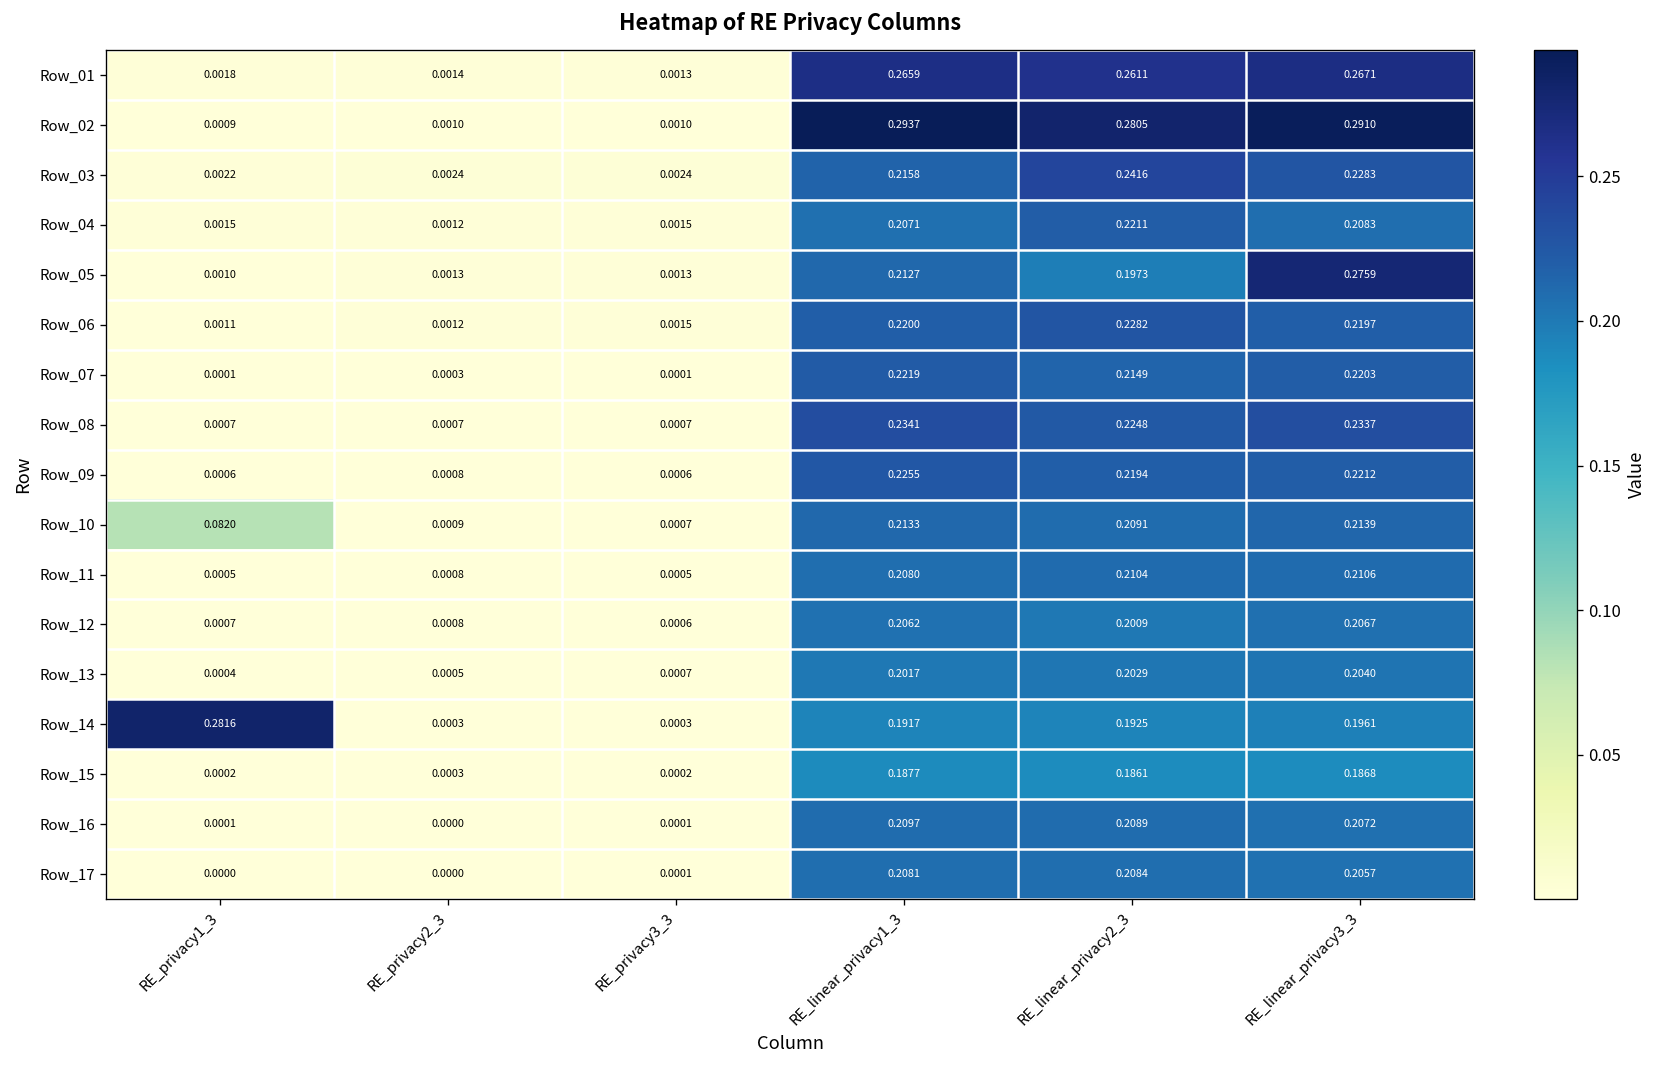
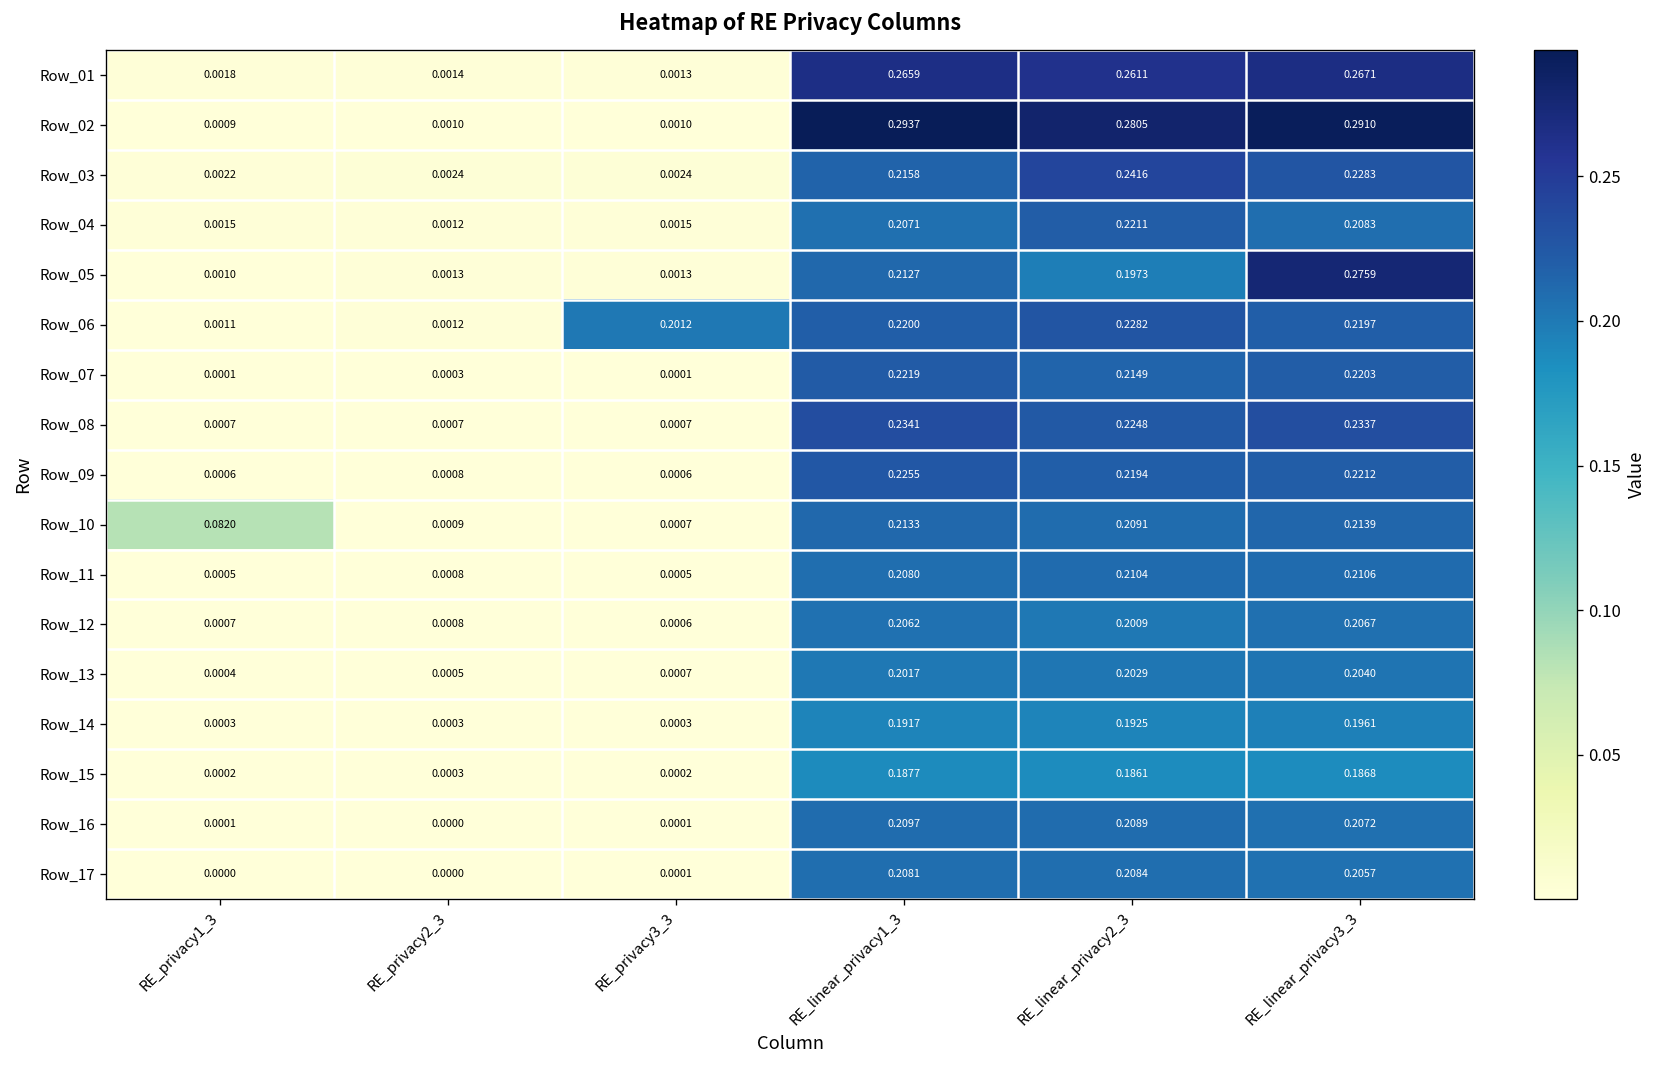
  {
    "Row_01": {
      "RE_privacy1_3": 0.0018,
      "RE_privacy2_3": 0.0014,
      "RE_privacy3_3": 0.0013,
      "RE_linear_privacy1_3": 0.2659,
      "RE_linear_privacy2_3": 0.2611,
      "RE_linear_privacy3_3": 0.2671
    },
    "Row_02": {
      "RE_privacy1_3": 0.0009,
      "RE_privacy2_3": 0.0010,
      "RE_privacy3_3": 0.0010,
      "RE_linear_privacy1_3": 0.2937,
      "RE_linear_privacy2_3": 0.2805,
      "RE_linear_privacy3_3": 0.2910
    },
    "Row_03": {
      "RE_privacy1_3": 0.0022,
      "RE_privacy2_3": 0.0024,
      "RE_privacy3_3": 0.0024,
      "RE_linear_privacy1_3": 0.2158,
      "RE_linear_privacy2_3": 0.2416,
      "RE_linear_privacy3_3": 0.2283
    },
    "Row_04": {
      "RE_privacy1_3": 0.0015,
      "RE_privacy2_3": 0.0012,
      "RE_privacy3_3": 0.0015,
      "RE_linear_privacy1_3": 0.2071,
      "RE_linear_privacy2_3": 0.2211,
      "RE_linear_privacy3_3": 0.2083
    },
    "Row_05": {
      "RE_privacy1_3": 0.0010,
      "RE_privacy2_3": 0.0013,
      "RE_privacy3_3": 0.0013,
      "RE_linear_privacy1_3": 0.2127,
      "RE_linear_privacy2_3": 0.1973,
      "RE_linear_privacy3_3": 0.2759
    },
    "Row_06": {
      "RE_privacy1_3": 0.0011,
      "RE_privacy2_3": 0.0012,
-     "RE_privacy3_3": 0.0015,
+     "RE_privacy3_3": 0.2012,
      "RE_linear_privacy1_3": 0.2200,
      "RE_linear_privacy2_3": 0.2282,
      "RE_linear_privacy3_3": 0.2197
    },
    "Row_07": {
      "RE_privacy1_3": 0.0001,
      "RE_privacy2_3": 0.0003,
      "RE_privacy3_3": 0.0001,
      "RE_linear_privacy1_3": 0.2219,
      "RE_linear_privacy2_3": 0.2149,
      "RE_linear_privacy3_3": 0.2203
    },
    "Row_08": {
      "RE_privacy1_3": 0.0007,
      "RE_privacy2_3": 0.0007,
      "RE_privacy3_3": 0.0007,
      "RE_linear_privacy1_3": 0.2341,
      "RE_linear_privacy2_3": 0.2248,
      "RE_linear_privacy3_3": 0.2337
    },
    "Row_09": {
      "RE_privacy1_3": 0.0006,
      "RE_privacy2_3": 0.0008,
      "RE_privacy3_3": 0.0006,
      "RE_linear_privacy1_3": 0.2255,
      "RE_linear_privacy2_3": 0.2194,
      "RE_linear_privacy3_3": 0.2212
    },
    "Row_10": {
      "RE_privacy1_3": 0.0820,
      "RE_privacy2_3": 0.0009,
      "RE_privacy3_3": 0.0007,
      "RE_linear_privacy1_3": 0.2133,
      "RE_linear_privacy2_3": 0.2091,
      "RE_linear_privacy3_3": 0.2139
    },
    "Row_11": {
      "RE_privacy1_3": 0.0005,
      "RE_privacy2_3": 0.0008,
      "RE_privacy3_3": 0.0005,
      "RE_linear_privacy1_3": 0.2080,
      "RE_linear_privacy2_3": 0.2104,
      "RE_linear_privacy3_3": 0.2106
    },
    "Row_12": {
      "RE_privacy1_3": 0.0007,
      "RE_privacy2_3": 0.0008,
      "RE_privacy3_3": 0.0006,
      "RE_linear_privacy1_3": 0.2062,
      "RE_linear_privacy2_3": 0.2009,
      "RE_linear_privacy3_3": 0.2067
    },
    "Row_13": {
      "RE_privacy1_3": 0.0004,
      "RE_privacy2_3": 0.0005,
      "RE_privacy3_3": 0.0007,
      "RE_linear_privacy1_3": 0.2017,
      "RE_linear_privacy2_3": 0.2029,
      "RE_linear_privacy3_3": 0.2040
    },
    "Row_14": {
-     "RE_privacy1_3": 0.2816,
+     "RE_privacy1_3": 0.0003,
      "RE_privacy2_3": 0.0003,
      "RE_privacy3_3": 0.0003,
      "RE_linear_privacy1_3": 0.1917,
      "RE_linear_privacy2_3": 0.1925,
      "RE_linear_privacy3_3": 0.1961
    },
    "Row_15": {
      "RE_privacy1_3": 0.0002,
      "RE_privacy2_3": 0.0003,
      "RE_privacy3_3": 0.0002,
      "RE_linear_privacy1_3": 0.1877,
      "RE_linear_privacy2_3": 0.1861,
      "RE_linear_privacy3_3": 0.1868
    },
    "Row_16": {
      "RE_privacy1_3": 0.0001,
      "RE_privacy2_3": 0.0000,
      "RE_privacy3_3": 0.0001,
      "RE_linear_privacy1_3": 0.2097,
      "RE_linear_privacy2_3": 0.2089,
      "RE_linear_privacy3_3": 0.2072
    },
    "Row_17": {
      "RE_privacy1_3": 0.0000,
      "RE_privacy2_3": 0.0000,
      "RE_privacy3_3": 0.0001,
      "RE_linear_privacy1_3": 0.2081,
      "RE_linear_privacy2_3": 0.2084,
      "RE_linear_privacy3_3": 0.2057
    }
  }
